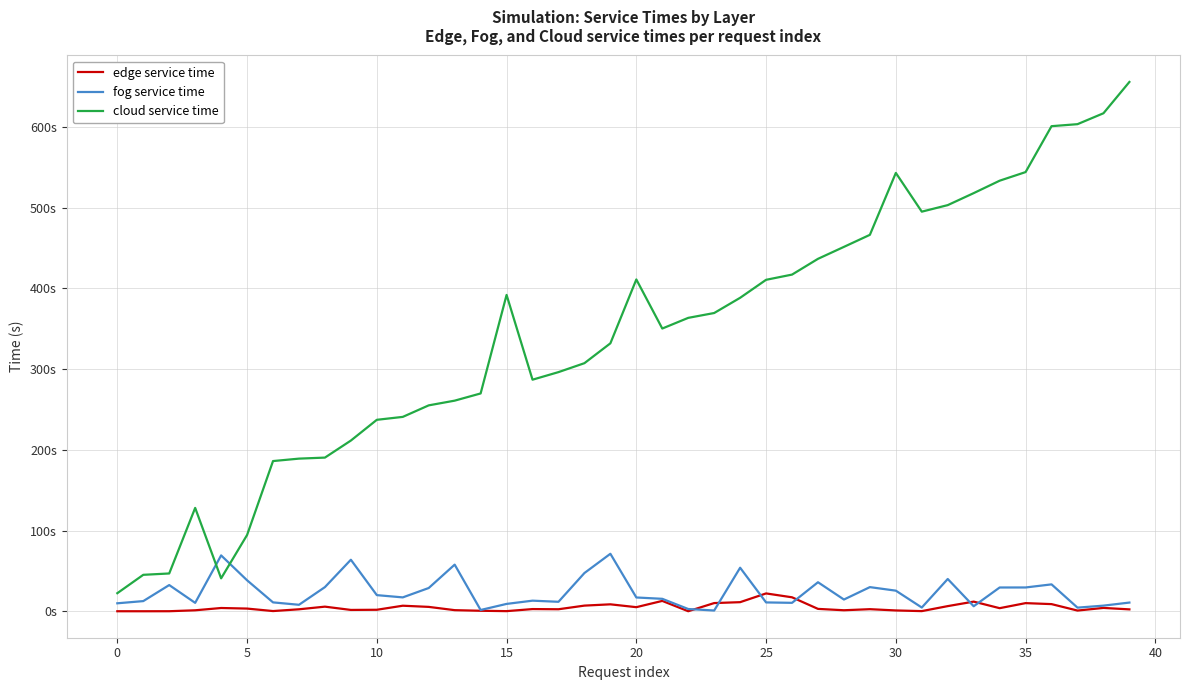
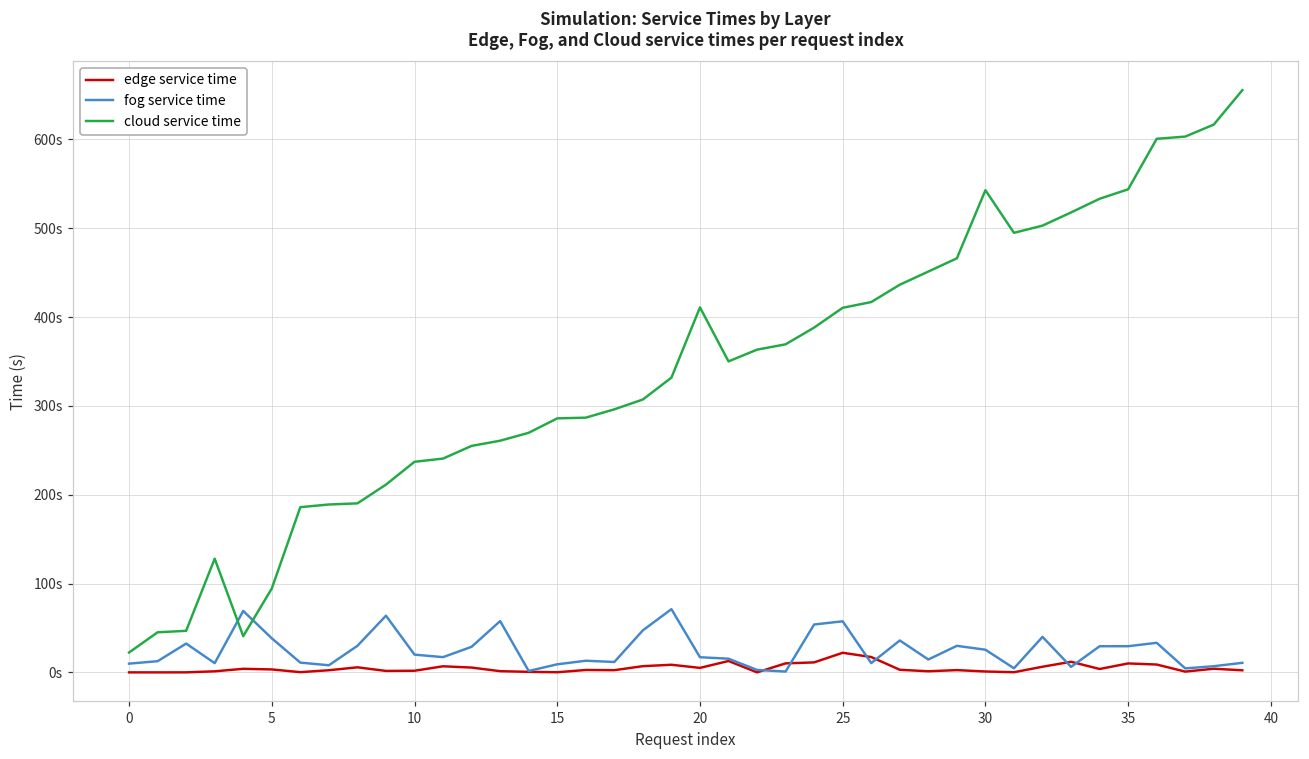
  {
    "edge service time": {
      "0": "0s",
      "5": "0s",
      "10": "0s",
      "15": "0s",
      "20": "10s",
      "25": "20s",
      "30": "0s",
      "35": "10s"
    },
    "fog service time": {
      "0": "10s",
      "5": "40s",
      "10": "20s",
      "15": "10s",
      "20": "20s",
-     "25": "10s",
+     "25": "60s",
      "30": "30s",
      "35": "30s"
    },
    "cloud service time": {
      "0": "20s",
      "5": "90s",
      "10": "240s",
-     "15": "390s",
+     "15": "290s",
      "20": "410s",
      "25": "410s",
      "30": "540s",
      "35": "540s"
    }
  }
